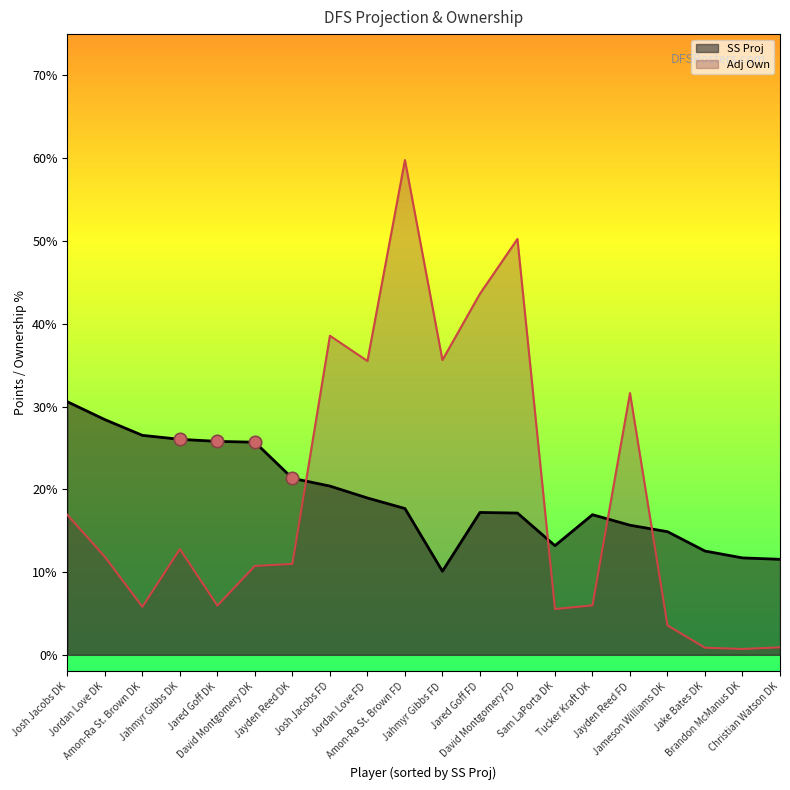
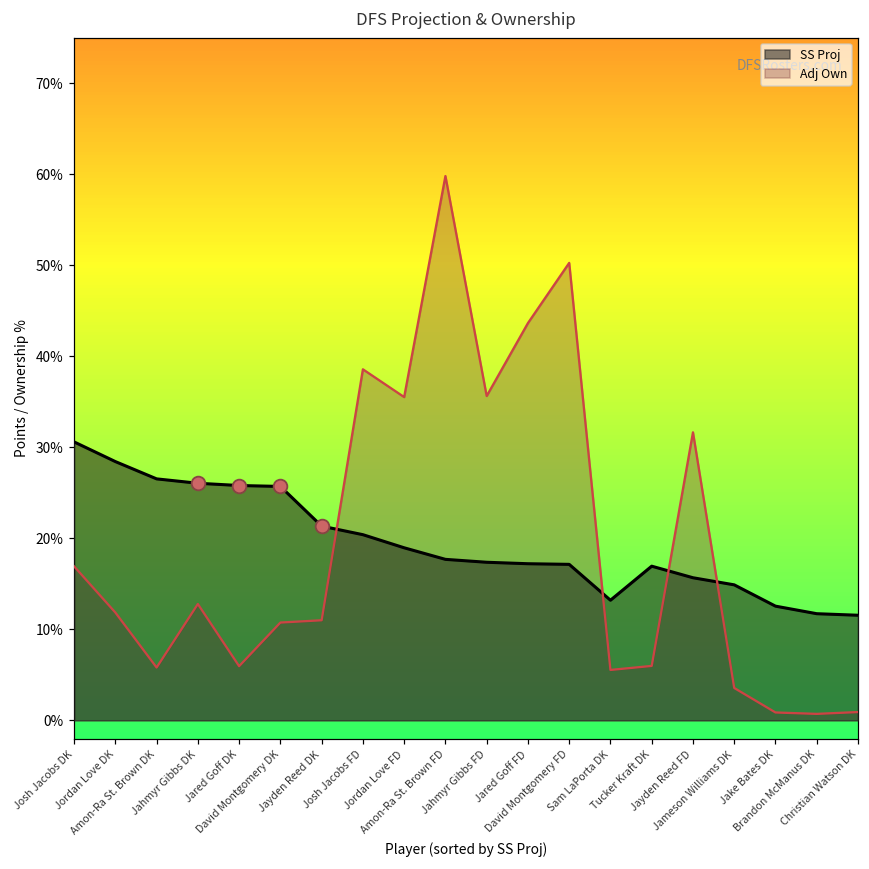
  {
    "SS Proj": {
      "Josh Jacobs DK": "31%",
      "Jordan Love DK": "28%",
      "Amon-Ra St. Brown DK": "27%",
      "Josh Jacobs FD": "20%",
      "Jordan Love FD": "19%",
      "Amon-Ra St. Brown FD": "18%",
-     "Jahmyr Gibbs FD": "10%",
+     "Jahmyr Gibbs FD": "17%",
      "Jared Goff FD": "17%",
      "David Montgomery FD": "17%",
      "Sam LaPorta DK": "13%",
      "Tucker Kraft DK": "17%",
      "Jayden Reed FD": "16%",
      "Jameson Williams DK": "15%",
      "Jake Bates DK": "13%",
      "Brandon McManus DK": "12%",
      "Christian Watson DK": "12%"
    },
    "Adj Own": {
      "Josh Jacobs DK": "17%",
      "Jordan Love DK": "12%",
      "Amon-Ra St. Brown DK": "6%",
      "Jahmyr Gibbs DK": "13%",
      "Jared Goff DK": "6%",
      "David Montgomery DK": "11%",
      "Jayden Reed DK": "11%",
      "Josh Jacobs FD": "39%",
      "Jordan Love FD": "36%",
      "Amon-Ra St. Brown FD": "60%",
      "Jahmyr Gibbs FD": "36%",
      "Jared Goff FD": "44%",
      "David Montgomery FD": "50%",
      "Sam LaPorta DK": "6%",
      "Tucker Kraft DK": "6%",
      "Jayden Reed FD": "32%",
      "Jameson Williams DK": "4%",
      "Jake Bates DK": "1%",
      "Brandon McManus DK": "1%",
      "Christian Watson DK": "1%"
    }
  }
